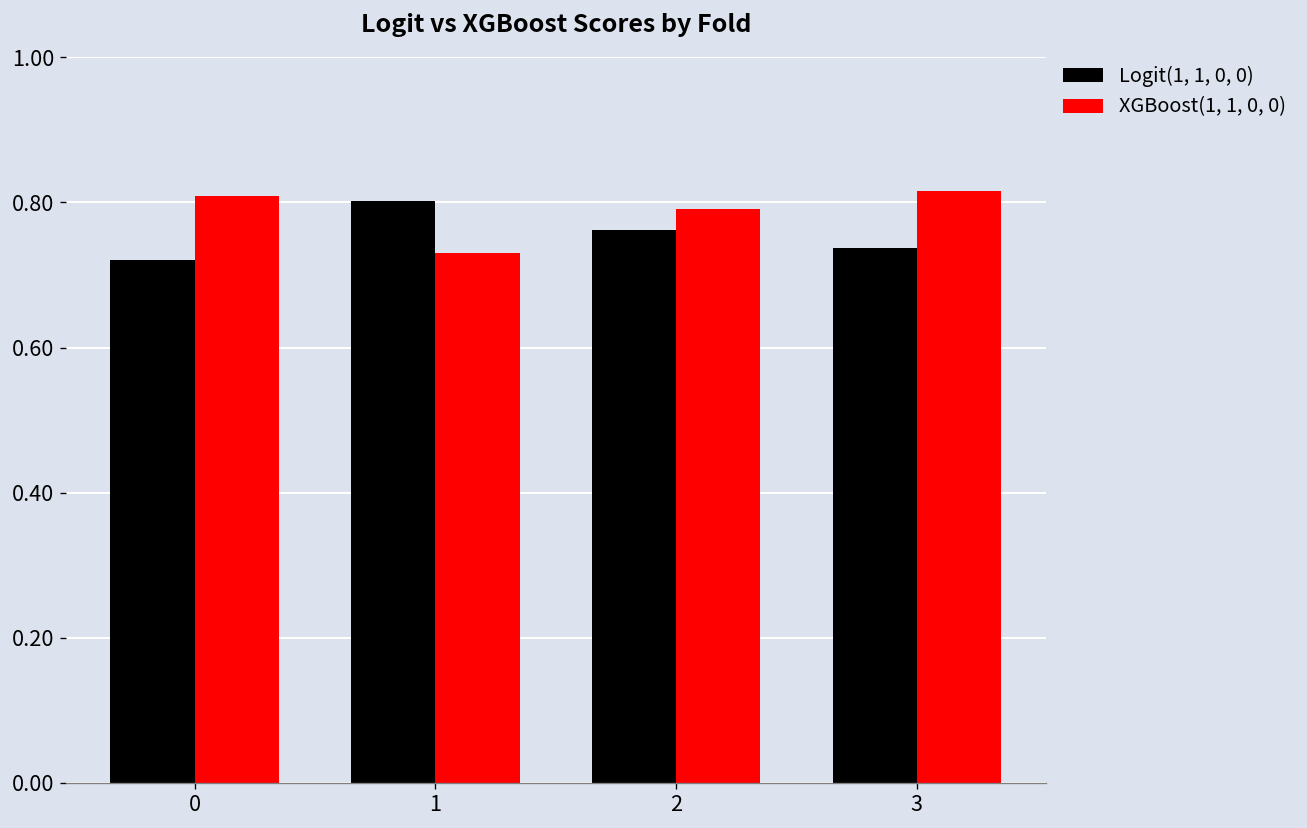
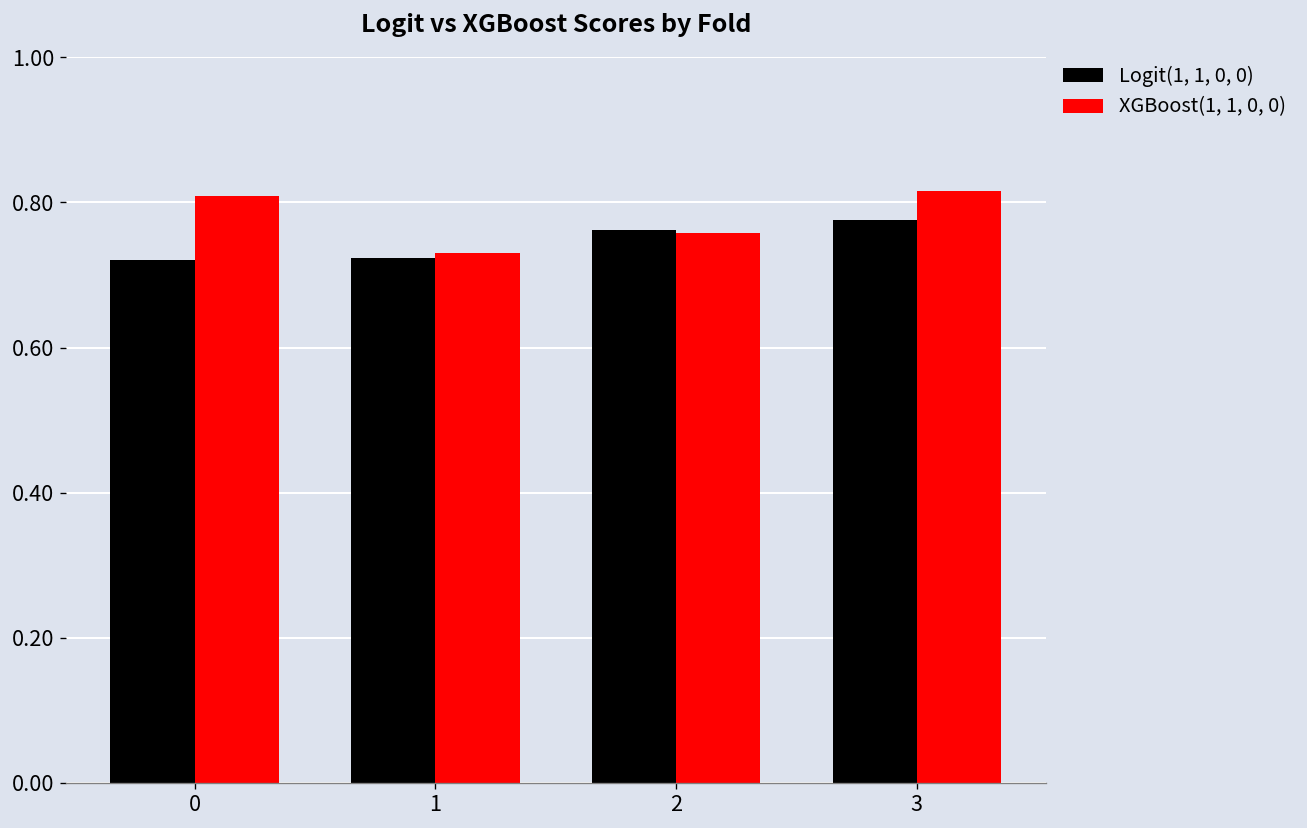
  {
    "Logit(1, 1, 0, 0)": {
      "0": 0.72,
-     "1": 0.80,
+     "1": 0.72,
      "2": 0.76,
-     "3": 0.74
+     "3": 0.78
    },
    "XGBoost(1, 1, 0, 0)": {
      "0": 0.81,
      "1": 0.73,
-     "2": 0.79,
+     "2": 0.76,
      "3": 0.82
    }
  }
